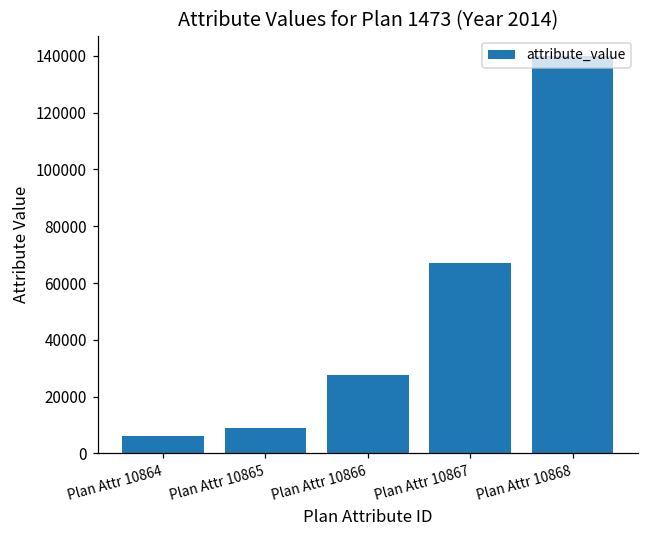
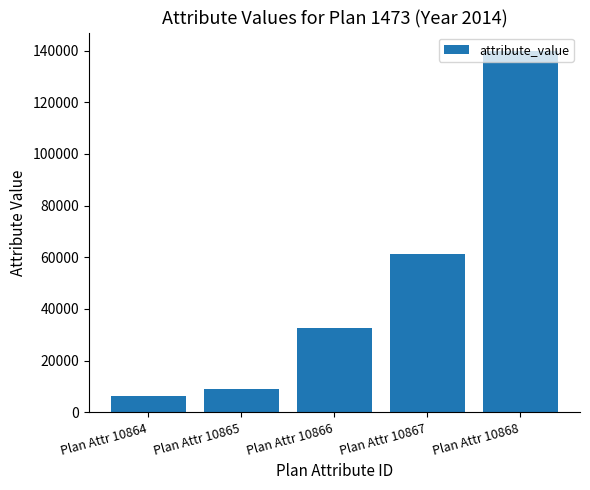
  {
    "Plan Attr 10864": 6000,
    "Plan Attr 10865": 9000,
-   "Plan Attr 10866": 27000,
-   "Plan Attr 10867": 67000
+   "Plan Attr 10866": 33000,
+   "Plan Attr 10867": 61000
  }
